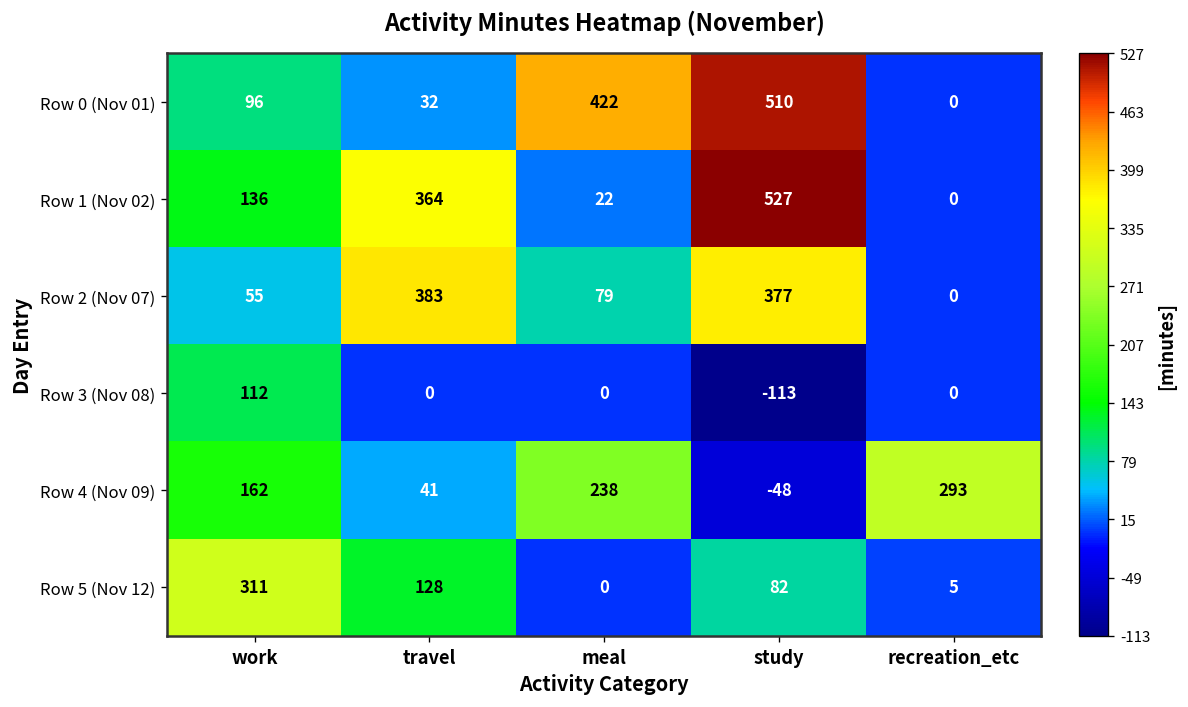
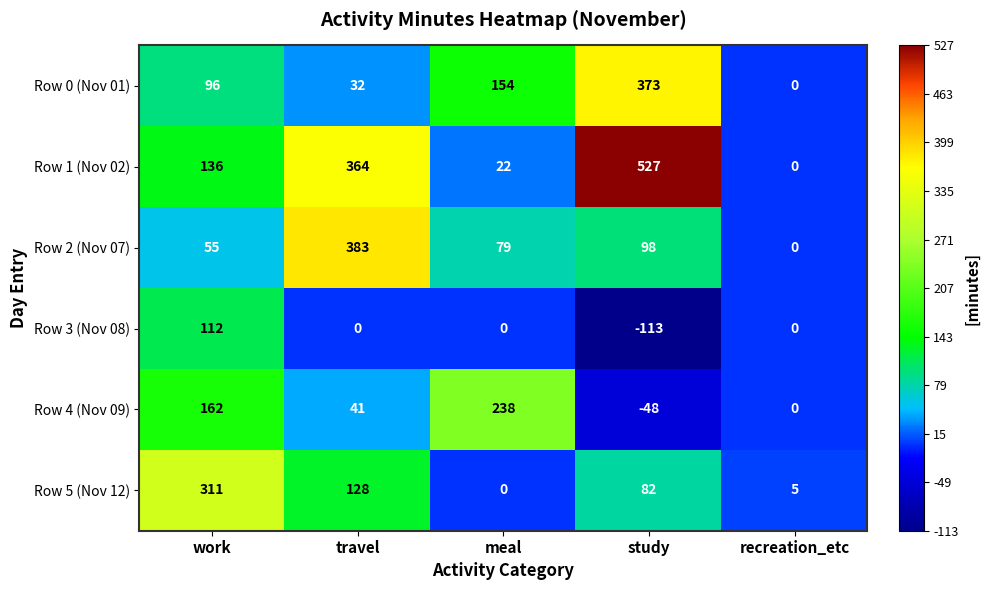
  {
    "Row 0 (Nov 01)": {
      "work": 96,
      "travel": 32,
-     "meal": 422,
-     "study": 510,
+     "meal": 154,
+     "study": 373,
      "recreation_etc": 0
    },
    "Row 1 (Nov 02)": {
      "work": 136,
      "travel": 364,
      "meal": 22,
      "study": 527,
      "recreation_etc": 0
    },
    "Row 2 (Nov 07)": {
      "work": 55,
      "travel": 383,
      "meal": 79,
-     "study": 377,
+     "study": 98,
      "recreation_etc": 0
    },
    "Row 3 (Nov 08)": {
      "work": 112,
      "travel": 0,
      "meal": 0,
      "study": -113,
      "recreation_etc": 0
    },
    "Row 4 (Nov 09)": {
      "work": 162,
      "travel": 41,
      "meal": 238,
      "study": -48,
-     "recreation_etc": 293
+     "recreation_etc": 0
    },
    "Row 5 (Nov 12)": {
      "work": 311,
      "travel": 128,
      "meal": 0,
      "study": 82,
      "recreation_etc": 5
    }
  }
